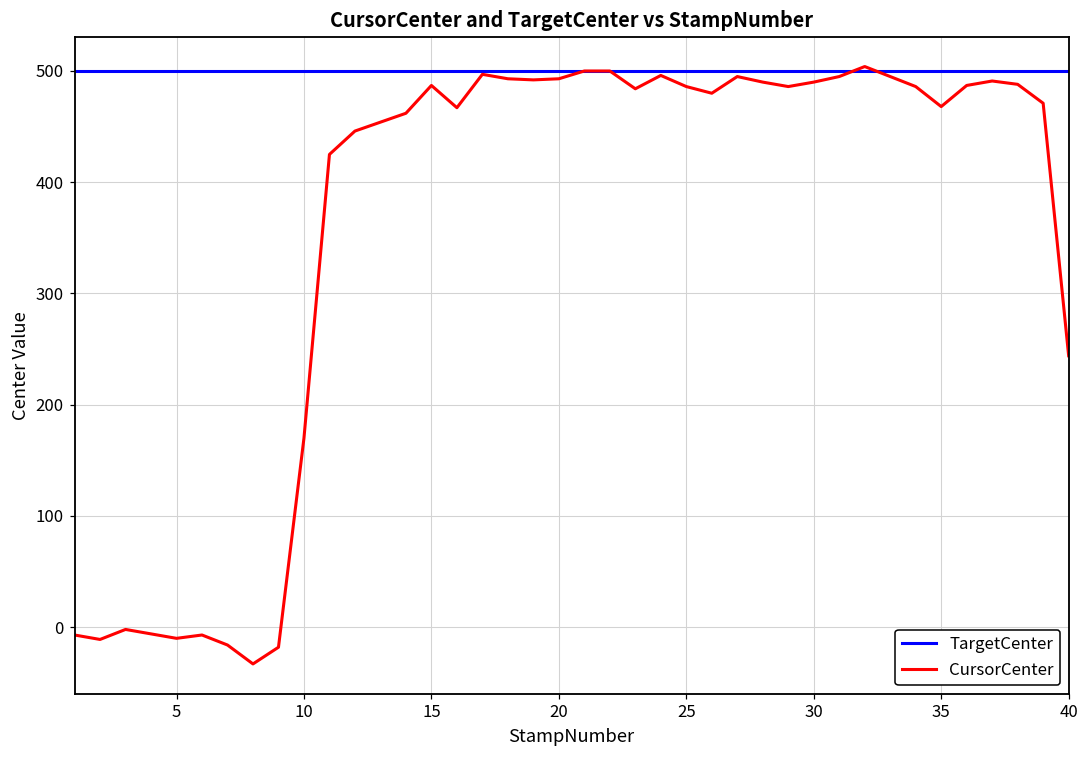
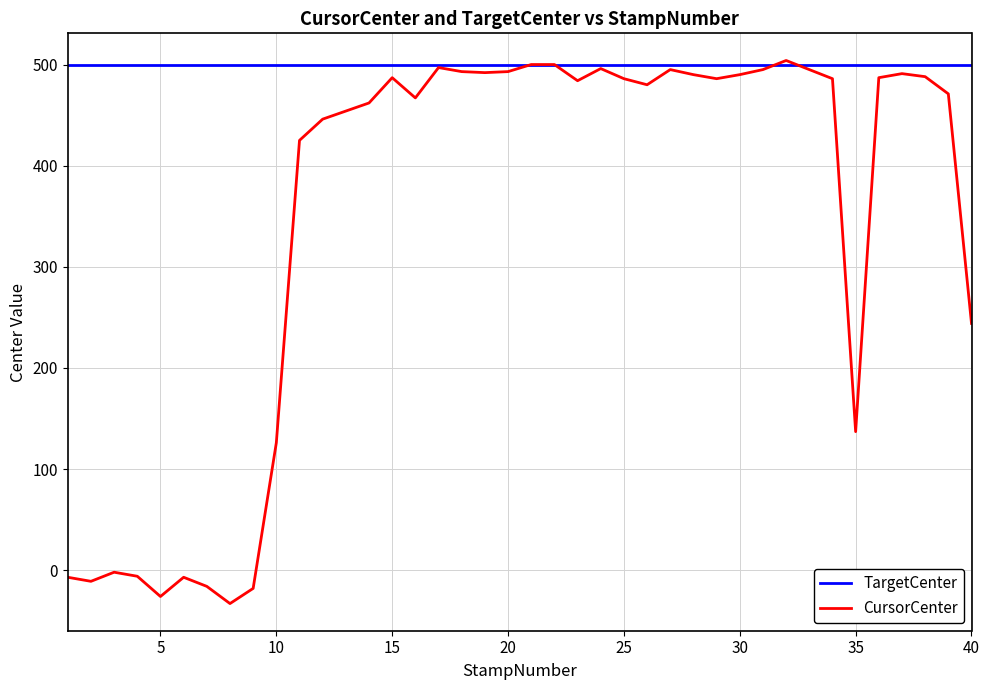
  {
    "TargetCenter": {
      "5": 500,
      "10": 500,
      "15": 500,
      "20": 500,
      "25": 500,
      "30": 500,
      "35": 500,
      "40": 500
    },
    "CursorCenter": {
-     "5": -10,
-     "10": 170,
+     "5": -26,
+     "10": 126,
      "15": 487,
      "20": 493,
      "25": 486,
      "30": 490,
-     "35": 468,
+     "35": 137,
      "40": 244
    }
  }
